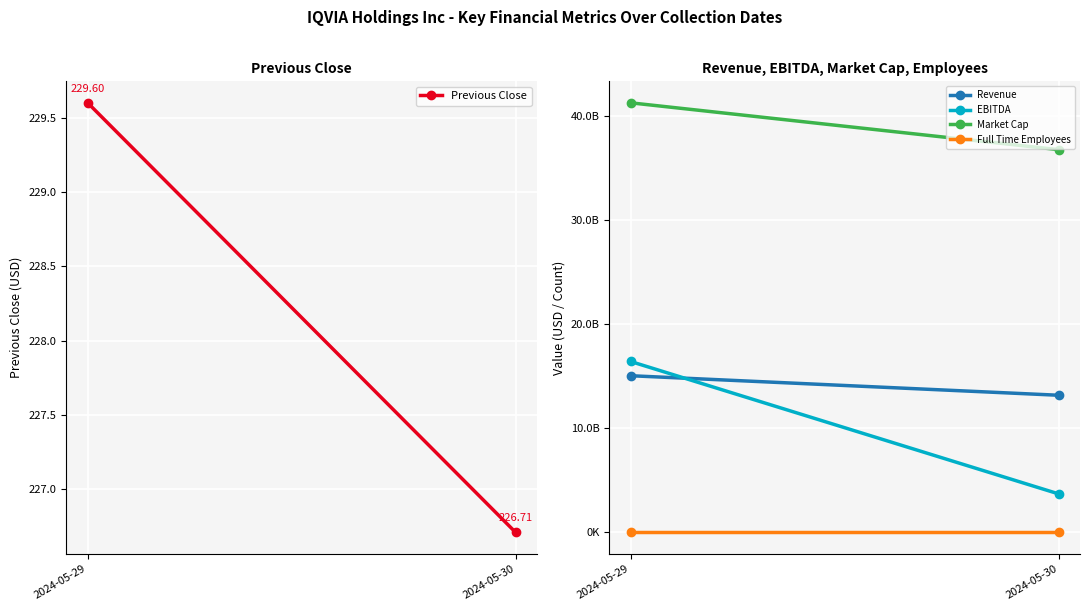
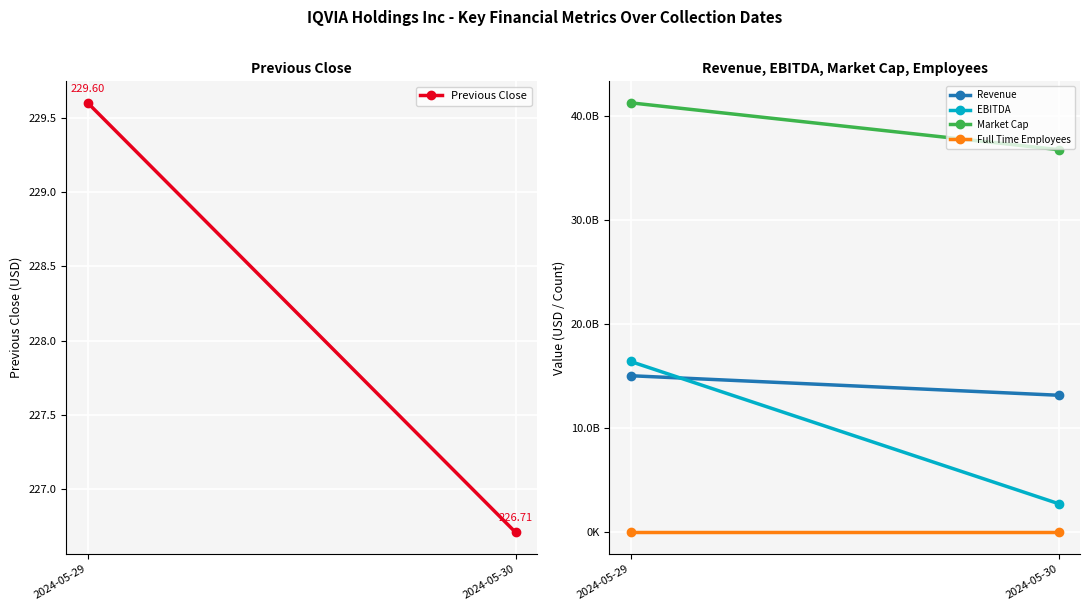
  {
    "Previous Close": {
      "2024-05-29": 229.60,
      "2024-05-30": 226.71
    },
    "Revenue, EBITDA, Market Cap, Employees": {
      "Revenue": {
        "2024-05-29": 15100000000,
        "2024-05-30": 13200000000
      },
      "EBITDA": {
        "2024-05-29": 16400000000,
-       "2024-05-30": 3700000000
+       "2024-05-30": 2800000000
      },
      "Market Cap": {
        "2024-05-29": 41300000000,
        "2024-05-30": 36800000000
      },
      "Full Time Employees": {
        "2024-05-29": 0,
        "2024-05-30": 0
      }
    }
  }
